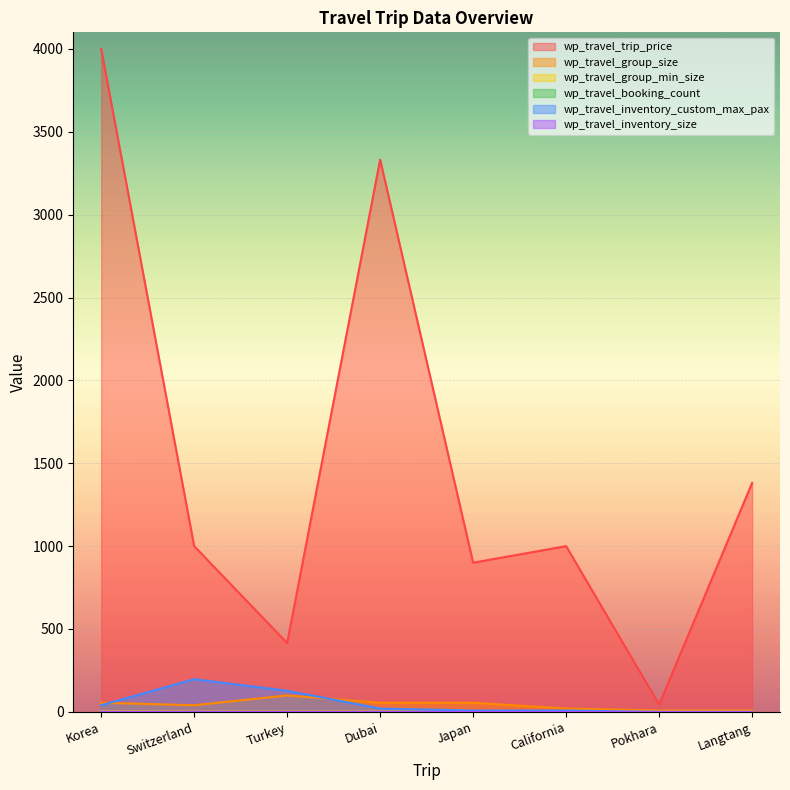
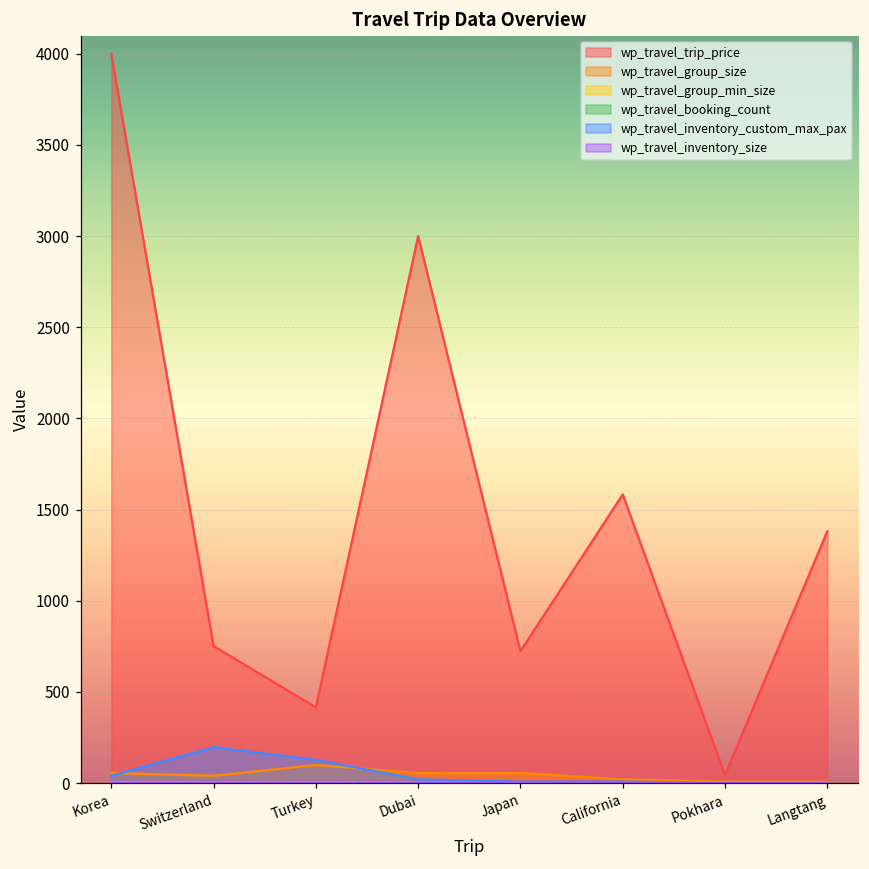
  {
    "wp_travel_trip_price": {
      "Korea": 4000,
-     "Switzerland": 1000,
+     "Switzerland": 750,
      "Turkey": 420,
-     "Dubai": 3330,
-     "Japan": 900,
-     "California": 1000,
+     "Dubai": 3000,
+     "Japan": 720,
+     "California": 1580,
      "Pokhara": 40,
      "Langtang": 1380
    },
    "wp_travel_group_size": {
      "Switzerland": 40,
      "Turkey": 100,
      "Dubai": 60,
      "Japan": 60
    },
    "wp_travel_inventory_size": {
      "Korea": 0,
      "Switzerland": 0,
      "Turkey": 0,
      "Dubai": 0
    },
    "wp_travel_inventory_custom_max_pax": {
      "Switzerland": 200,
      "Turkey": 130,
      "Dubai": 20
    }
  }
